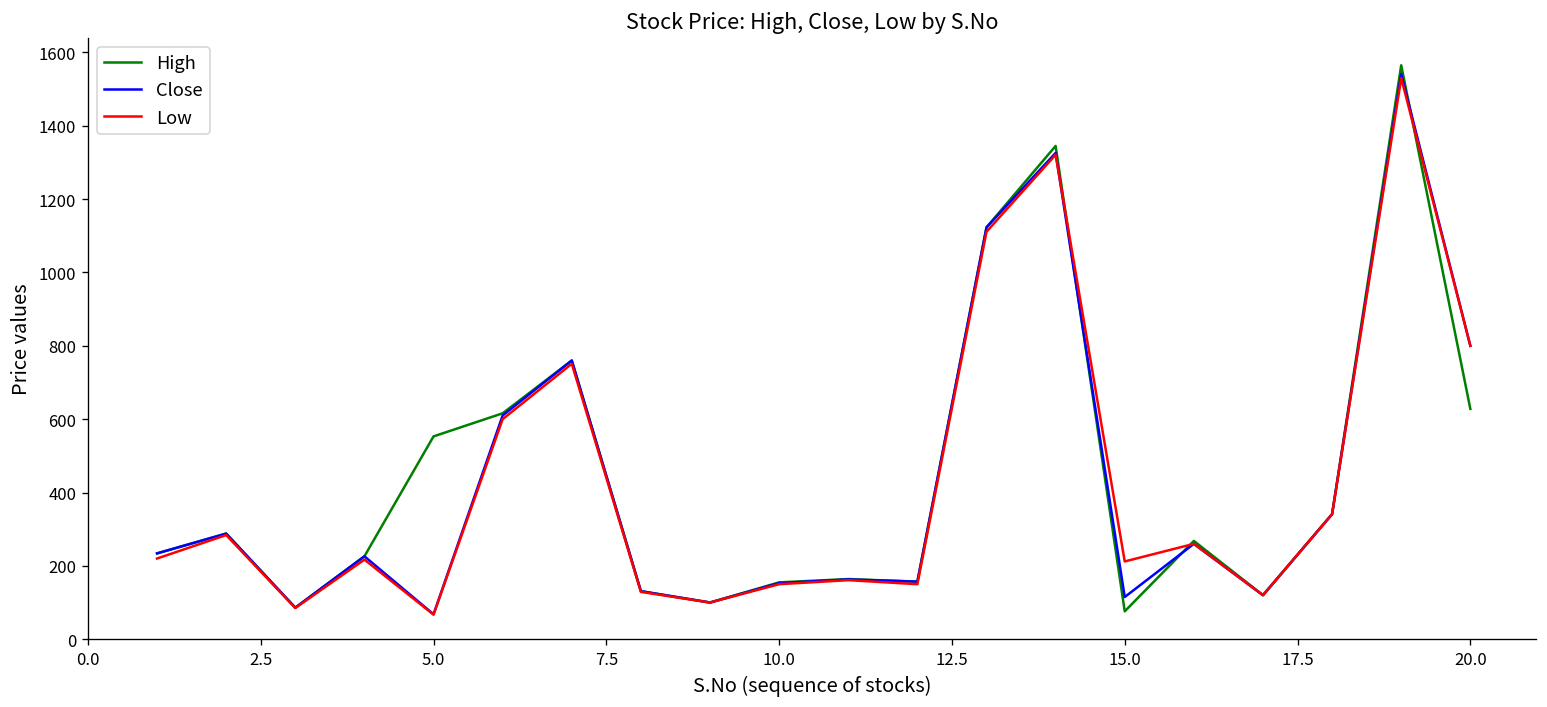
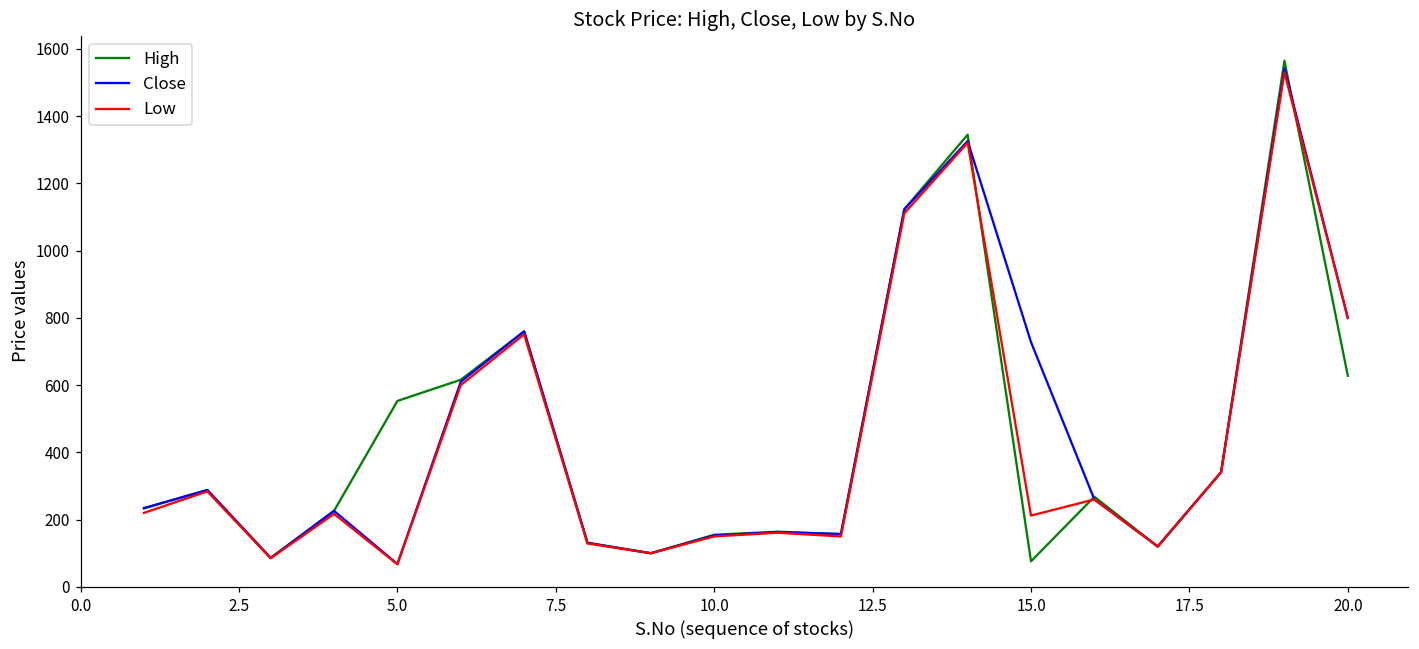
  {
    "High": {
      "5.0": 550,
      "15.0": 80,
      "20.0": 630
    },
    "Close": {
-     "15.0": 120
+     "15.0": 730
    },
    "Low": {
      "15.0": 210
    }
  }
